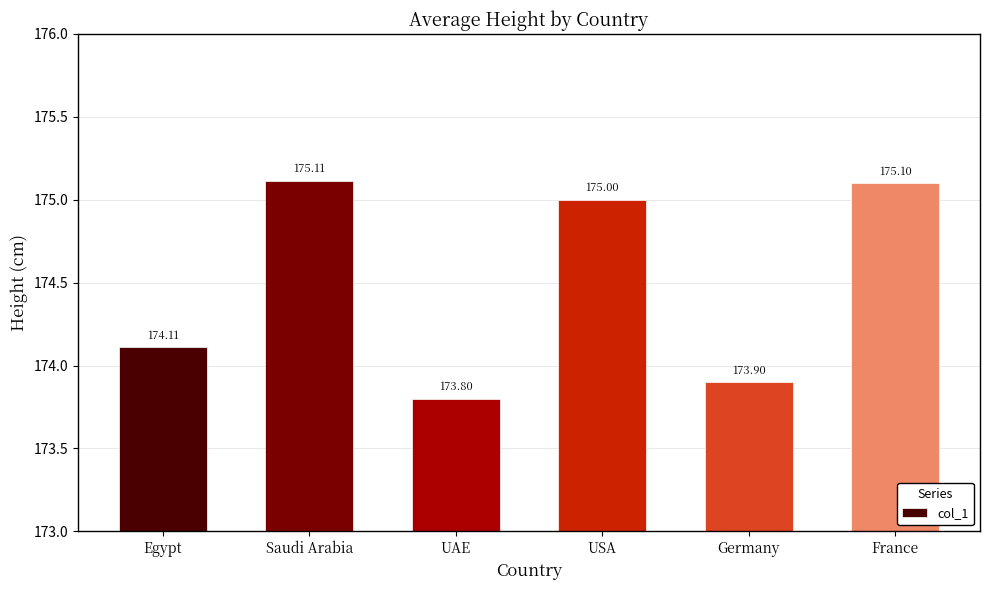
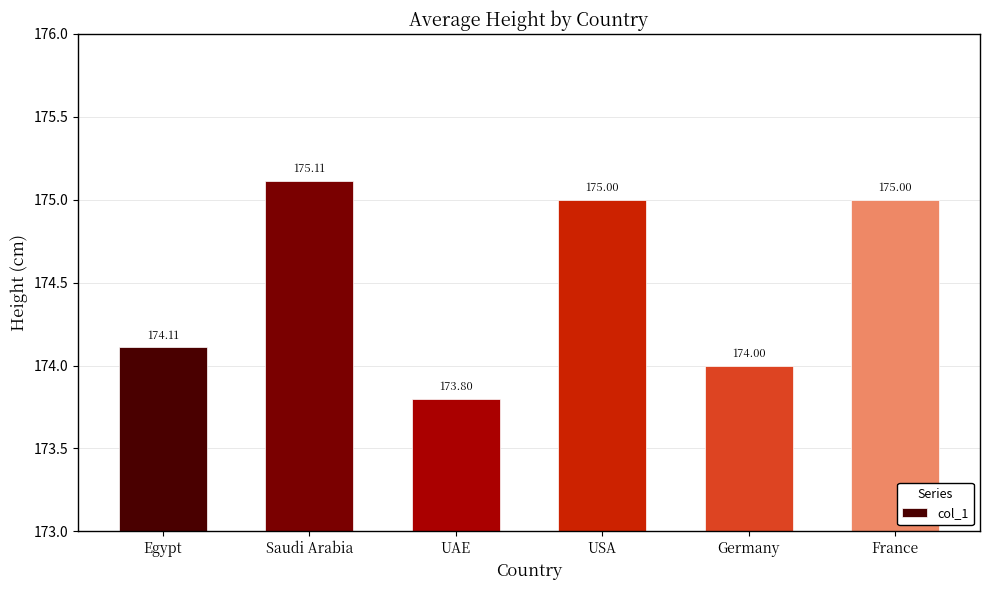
  {
    "Egypt": 174.11,
    "Saudi Arabia": 175.11,
    "UAE": 173.80,
    "USA": 175.00,
-   "Germany": 173.90,
-   "France": 175.10
+   "Germany": 174.00,
+   "France": 175.00
  }
